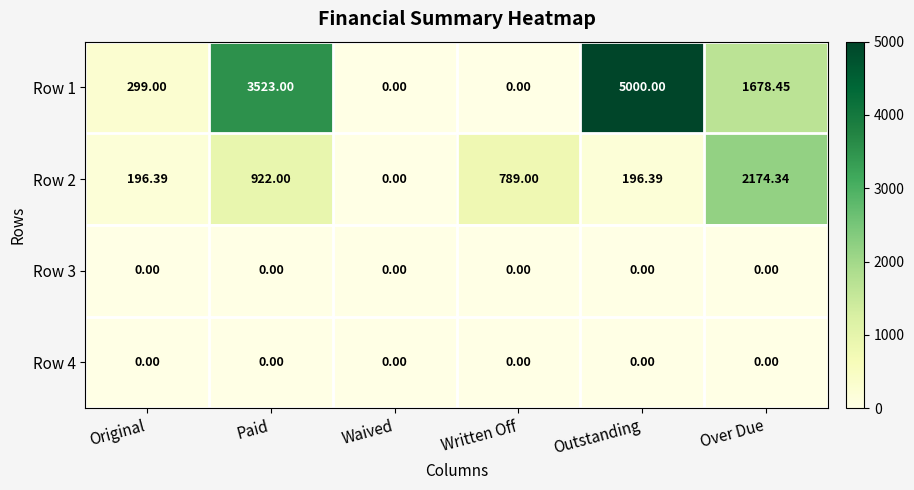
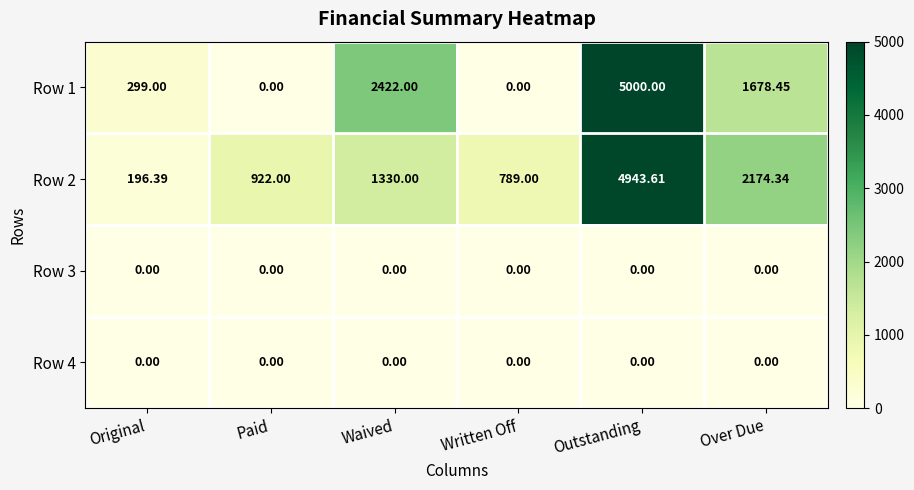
  {
    "Row 1": {
      "Original": 299.00,
-     "Paid": 3523.00,
-     "Waived": 0.00,
+     "Paid": 0.00,
+     "Waived": 2422.00,
      "Written Off": 0.00,
      "Outstanding": 5000.00,
      "Over Due": 1678.45
    },
    "Row 2": {
      "Original": 196.39,
      "Paid": 922.00,
-     "Waived": 0.00,
+     "Waived": 1330.00,
      "Written Off": 789.00,
-     "Outstanding": 196.39,
+     "Outstanding": 4943.61,
      "Over Due": 2174.34
    },
    "Row 3": {
      "Original": 0.00,
      "Paid": 0.00,
      "Waived": 0.00,
      "Written Off": 0.00,
      "Outstanding": 0.00,
      "Over Due": 0.00
    },
    "Row 4": {
      "Original": 0.00,
      "Paid": 0.00,
      "Waived": 0.00,
      "Written Off": 0.00,
      "Outstanding": 0.00,
      "Over Due": 0.00
    }
  }
